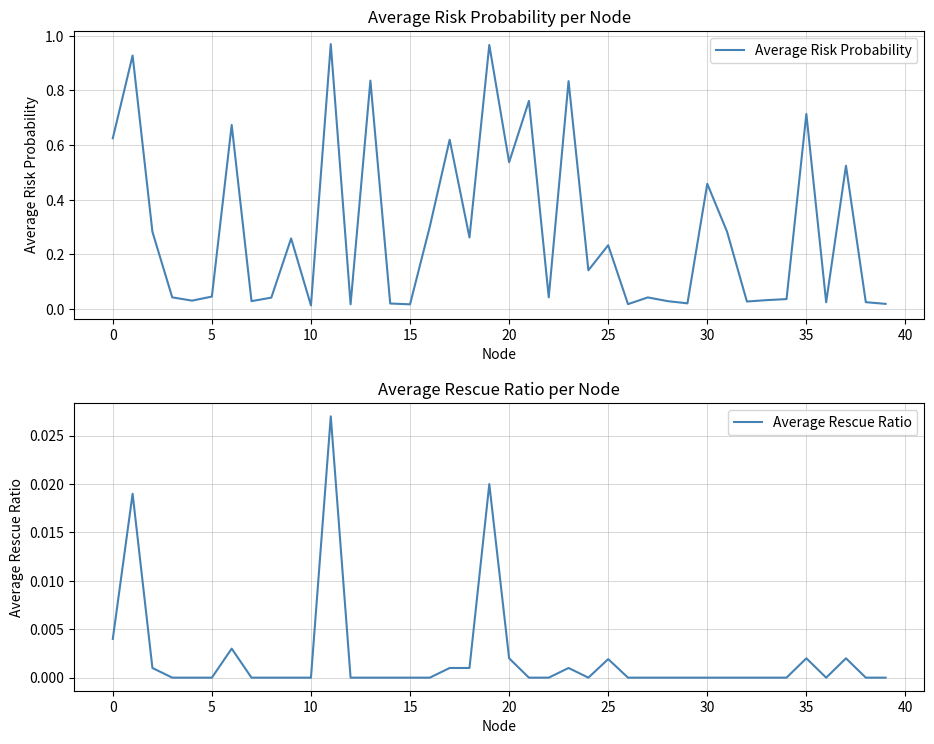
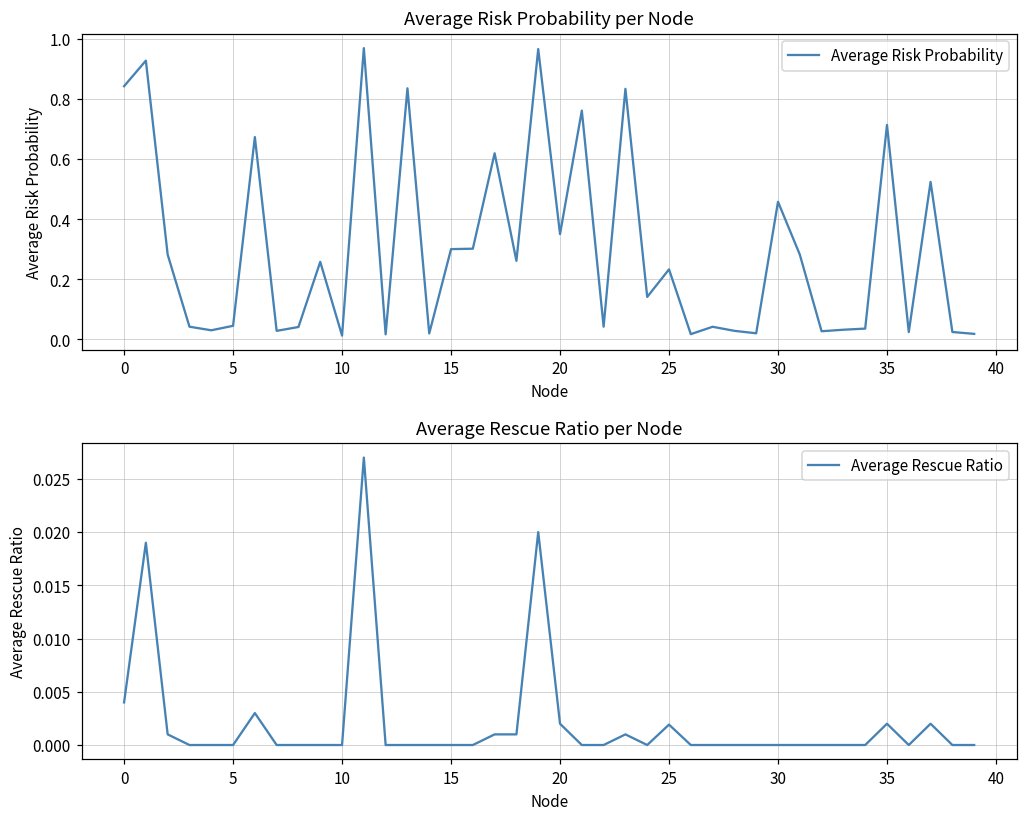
  {
    "Average Risk Probability per Node": {
-     "0": 0.63,
+     "0": 0.84,
      "5": 0.05,
      "10": 0.01,
-     "15": 0.02,
-     "20": 0.54,
+     "15": 0.30,
+     "20": 0.35,
      "25": 0.23,
      "30": 0.46,
      "35": 0.71
    },
    "Average Rescue Ratio per Node": {
      "0": 0.004,
      "5": 0.000,
      "10": 0.000,
      "15": 0.000,
      "20": 0.002,
      "25": 0.002,
      "30": 0.000,
      "35": 0.002
    }
  }
